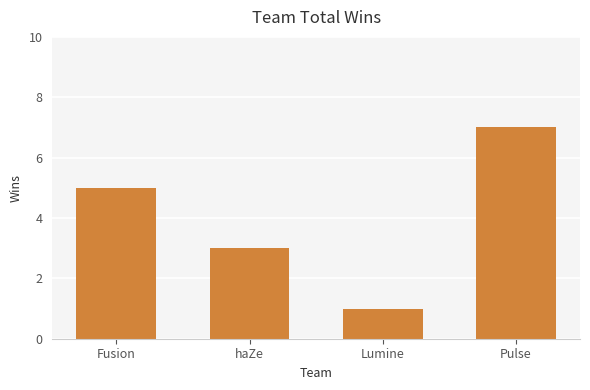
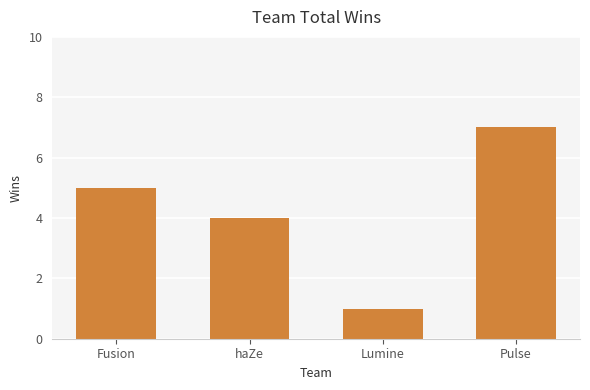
  {
    "Fusion": 5,
-   "haZe": 3,
+   "haZe": 4,
    "Lumine": 1,
    "Pulse": 7
  }
